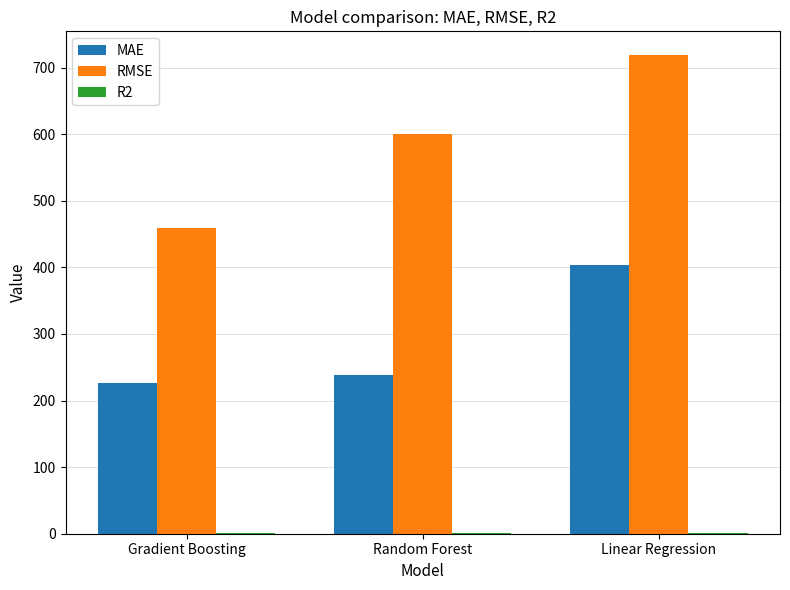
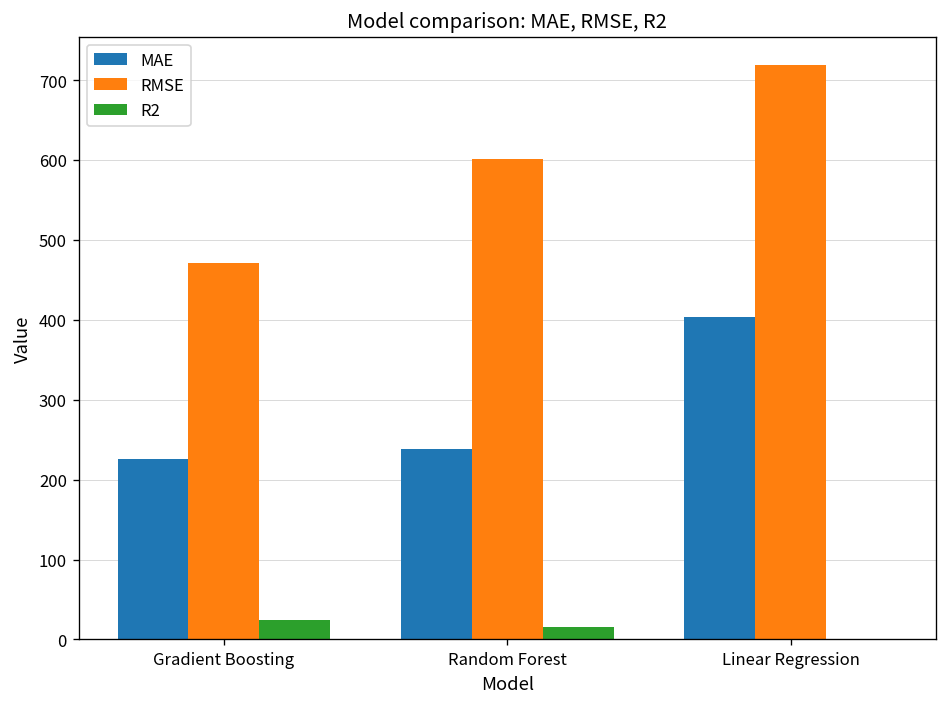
  {
    "MAE": {
      "Gradient Boosting": 230,
      "Random Forest": 240,
      "Linear Regression": 400
    },
    "RMSE": {
-     "Gradient Boosting": 460,
+     "Gradient Boosting": 470,
      "Random Forest": 600,
      "Linear Regression": 720
    },
    "R2": {
-     "Gradient Boosting": 0,
-     "Random Forest": 0
+     "Gradient Boosting": 20,
+     "Random Forest": 20
    }
  }
